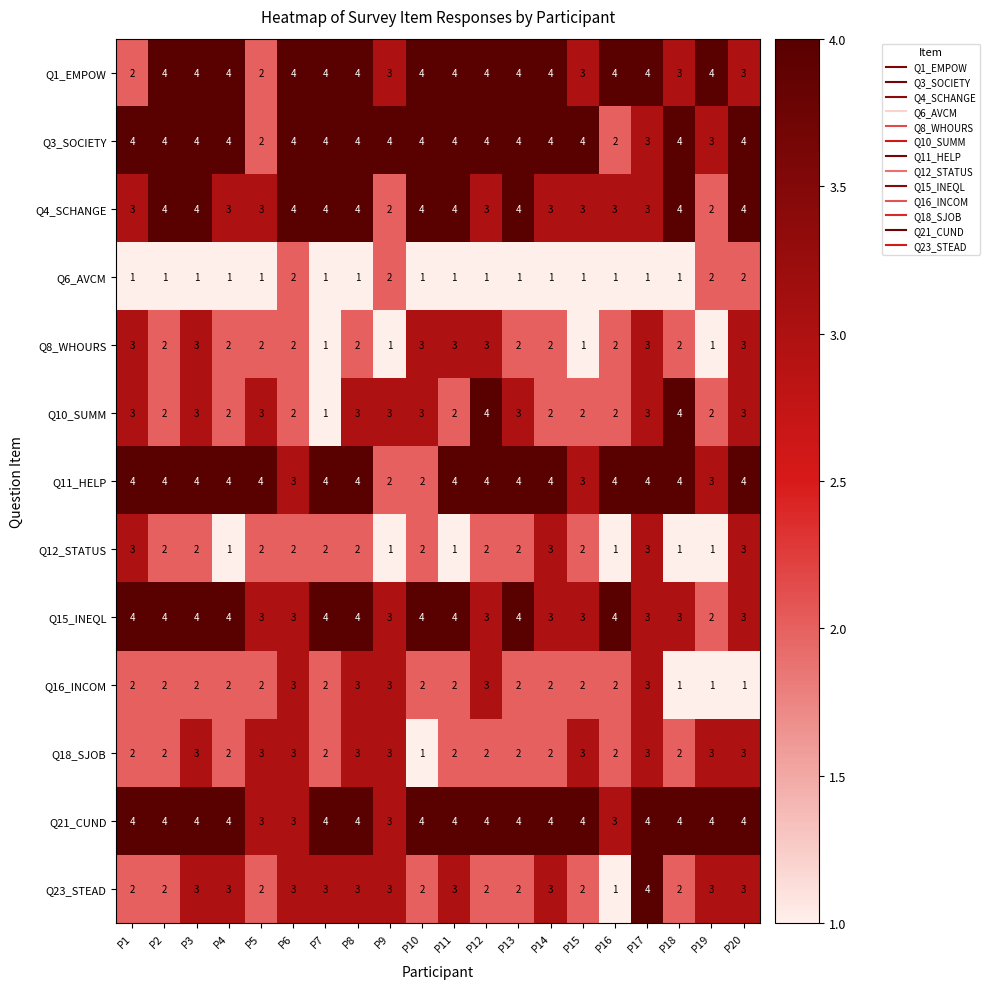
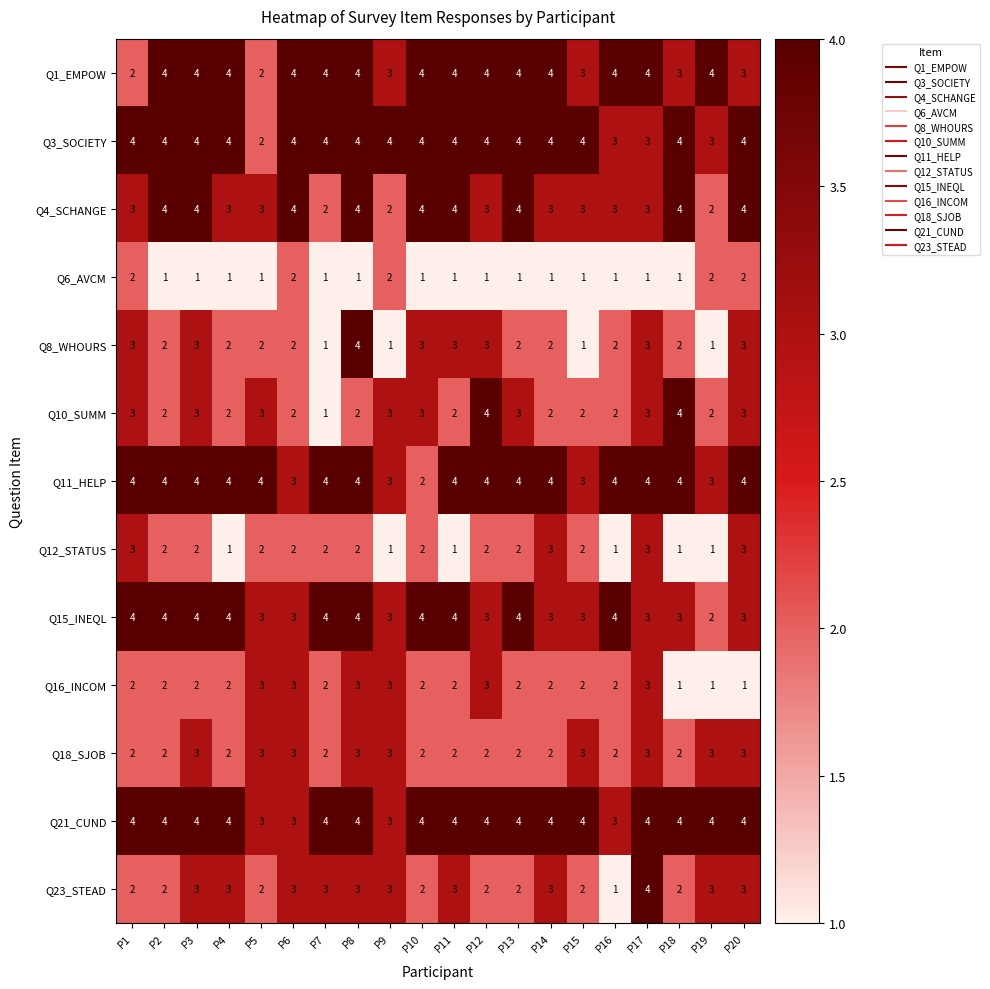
  {
    "Q3_SOCIETY": {
      "P1": 4,
      "P2": 4,
      "P3": 4,
      "P4": 4,
      "P5": 2,
      "P6": 4,
      "P7": 4,
      "P8": 4,
      "P9": 4,
      "P10": 4,
      "P11": 4,
      "P12": 4,
      "P13": 4,
      "P14": 4,
      "P15": 4,
-     "P16": 2,
+     "P16": 3,
      "P17": 3,
      "P18": 4,
      "P19": 3,
      "P20": 4
    },
    "Q4_SCHANGE": {
      "P1": 3,
      "P2": 4,
      "P3": 4,
      "P4": 3,
      "P5": 3,
      "P6": 4,
-     "P7": 4,
+     "P7": 2,
      "P8": 4,
      "P9": 2,
      "P10": 4,
      "P11": 4,
      "P12": 3,
      "P13": 4,
      "P14": 3,
      "P15": 3,
      "P16": 3,
      "P17": 3,
      "P18": 4,
      "P19": 2,
      "P20": 4
    },
    "Q6_AVCM": {
-     "P1": 1,
+     "P1": 2,
      "P2": 1,
      "P3": 1,
      "P4": 1,
      "P5": 1,
      "P6": 2,
      "P7": 1,
      "P8": 1,
      "P9": 2,
      "P10": 1,
      "P11": 1,
      "P12": 1,
      "P13": 1,
      "P14": 1,
      "P15": 1,
      "P16": 1,
      "P17": 1,
      "P18": 1,
      "P19": 2,
      "P20": 2
    },
    "Q8_WHOURS": {
      "P1": 3,
      "P2": 2,
      "P3": 3,
      "P4": 2,
      "P5": 2,
      "P6": 2,
      "P7": 1,
-     "P8": 2,
+     "P8": 4,
      "P9": 1,
      "P10": 3,
      "P11": 3,
      "P12": 3,
      "P13": 2,
      "P14": 2,
      "P15": 1,
      "P16": 2,
      "P17": 3,
      "P18": 2,
      "P19": 1,
      "P20": 3
    },
    "Q10_SUMM": {
      "P1": 3,
      "P2": 2,
      "P3": 3,
      "P4": 2,
      "P5": 3,
      "P6": 2,
      "P7": 1,
-     "P8": 3,
+     "P8": 2,
      "P9": 3,
      "P10": 3,
      "P11": 2,
      "P12": 4,
      "P13": 3,
      "P14": 2,
      "P15": 2,
      "P16": 2,
      "P17": 3,
      "P18": 4,
      "P19": 2,
      "P20": 3
    },
    "Q11_HELP": {
      "P1": 4,
      "P2": 4,
      "P3": 4,
      "P4": 4,
      "P5": 4,
      "P6": 3,
      "P7": 4,
      "P8": 4,
-     "P9": 2,
+     "P9": 3,
      "P10": 2,
      "P11": 4,
      "P12": 4,
      "P13": 4,
      "P14": 4,
      "P15": 3,
      "P16": 4,
      "P17": 4,
      "P18": 4,
      "P19": 3,
      "P20": 4
    },
    "Q16_INCOM": {
      "P1": 2,
      "P2": 2,
      "P3": 2,
      "P4": 2,
-     "P5": 2,
+     "P5": 3,
      "P6": 3,
      "P7": 2,
      "P8": 3,
      "P9": 3,
      "P10": 2,
      "P11": 2,
      "P12": 3,
      "P13": 2,
      "P14": 2,
      "P15": 2,
      "P16": 2,
      "P17": 3,
      "P18": 1,
      "P19": 1,
      "P20": 1
    },
    "Q18_SJOB": {
      "P1": 2,
      "P2": 2,
      "P3": 3,
      "P4": 2,
      "P5": 3,
      "P6": 3,
      "P7": 2,
      "P8": 3,
      "P9": 3,
-     "P10": 1,
+     "P10": 2,
      "P11": 2,
      "P12": 2,
      "P13": 2,
      "P14": 2,
      "P15": 3,
      "P16": 2,
      "P17": 3,
      "P18": 2,
      "P19": 3,
      "P20": 3
    }
  }
